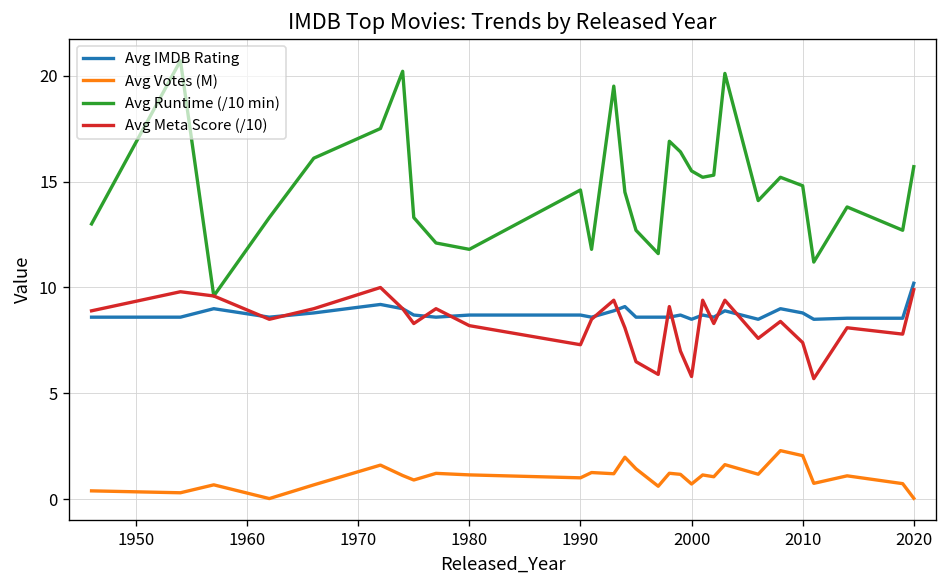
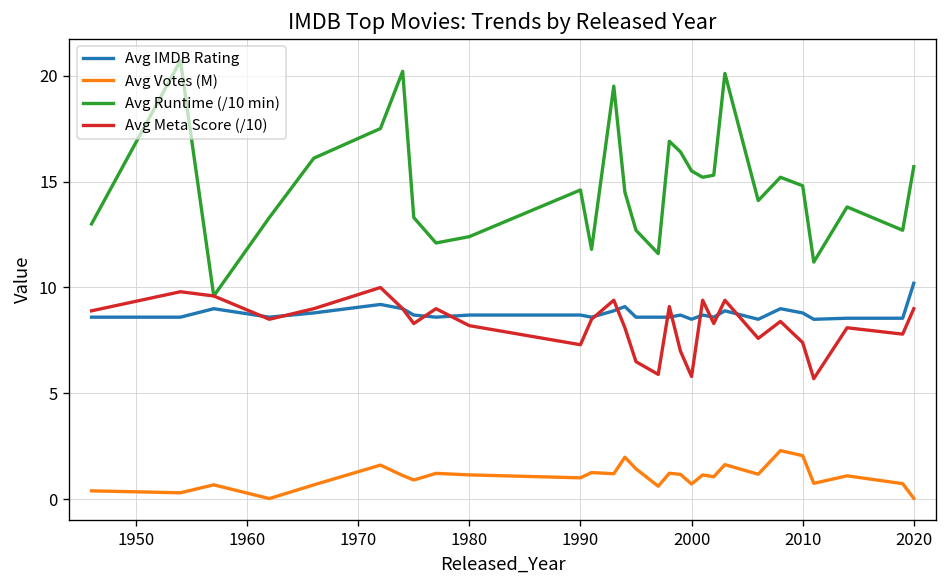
  {
    "Avg IMDB Rating": {
      "1980": 8.7,
      "1990": 8.7,
      "2000": 8.5,
      "2010": 8.8,
      "2020": 10.2
    },
    "Avg Votes (M)": {
      "1980": 1.2,
      "1990": 1.0,
      "2000": 0.7,
      "2010": 2.1,
      "2020": 0.1
    },
    "Avg Runtime (/10 min)": {
-     "1980": 11.8,
+     "1980": 12.4,
      "1990": 14.6,
      "2000": 15.5,
      "2010": 14.8,
      "2020": 15.7
    },
    "Avg Meta Score (/10)": {
      "1980": 8.2,
      "1990": 7.3,
      "2000": 5.8,
      "2010": 7.4,
-     "2020": 9.9
+     "2020": 9.0
    }
  }
